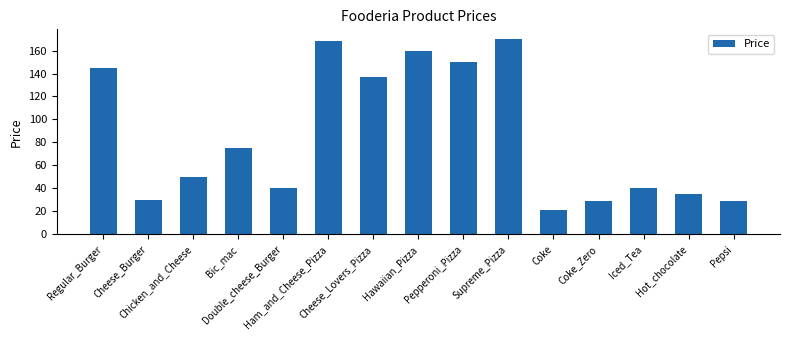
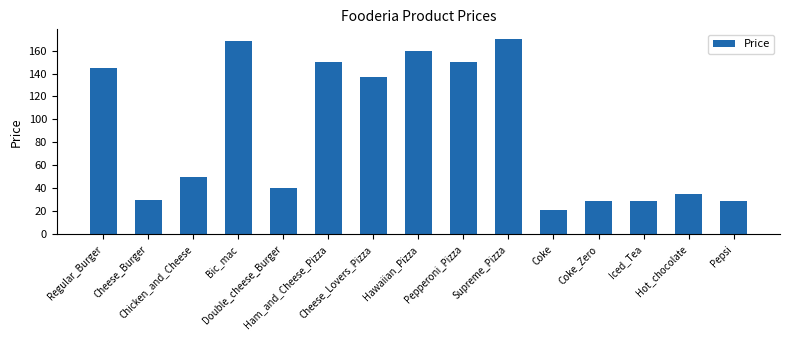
  {
    "Regular_Burger": 145,
    "Cheese_Burger": 30,
    "Chicken_and_Cheese": 50,
-   "Bic_mac": 75,
+   "Bic_mac": 168,
    "Double_cheese_Burger": 40,
-   "Ham_and_Cheese_Pizza": 168,
+   "Ham_and_Cheese_Pizza": 150,
    "Cheese_Lovers_Pizza": 137,
    "Hawaiian_Pizza": 160,
    "Pepperoni_Pizza": 150,
    "Supreme_Pizza": 170,
    "Coke": 21,
    "Coke_Zero": 29,
-   "Iced_Tea": 40,
+   "Iced_Tea": 29,
    "Hot_chocolate": 35,
    "Pepsi": 29
  }
